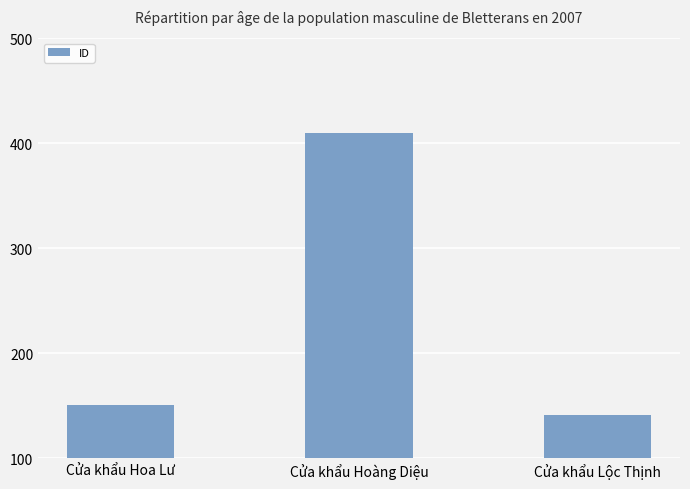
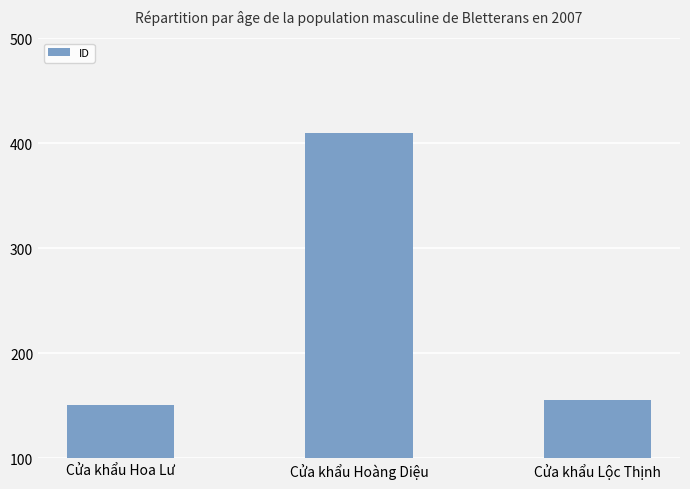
  {
    "Cửa khẩu Hoa Lư": 151,
    "Cửa khẩu Hoàng Diệu": 410,
-   "Cửa khẩu Lộc Thịnh": 141
+   "Cửa khẩu Lộc Thịnh": 155
  }
